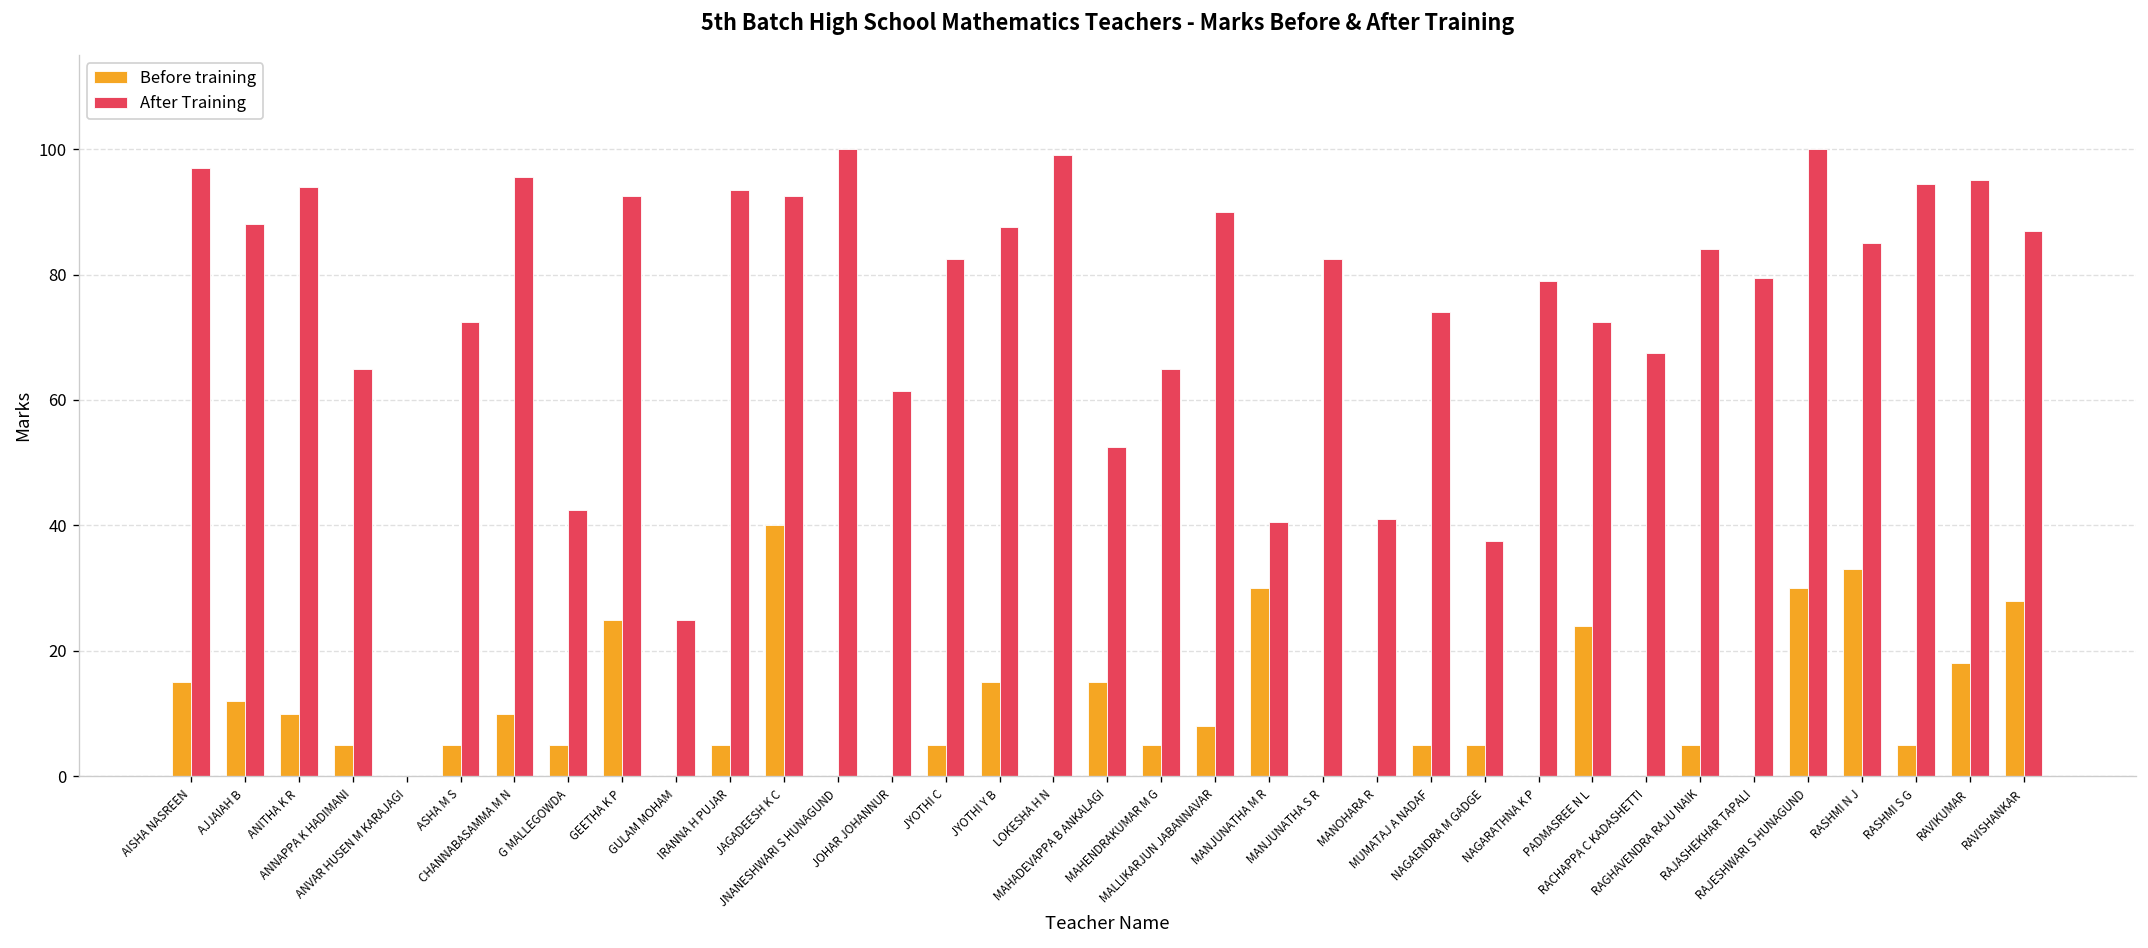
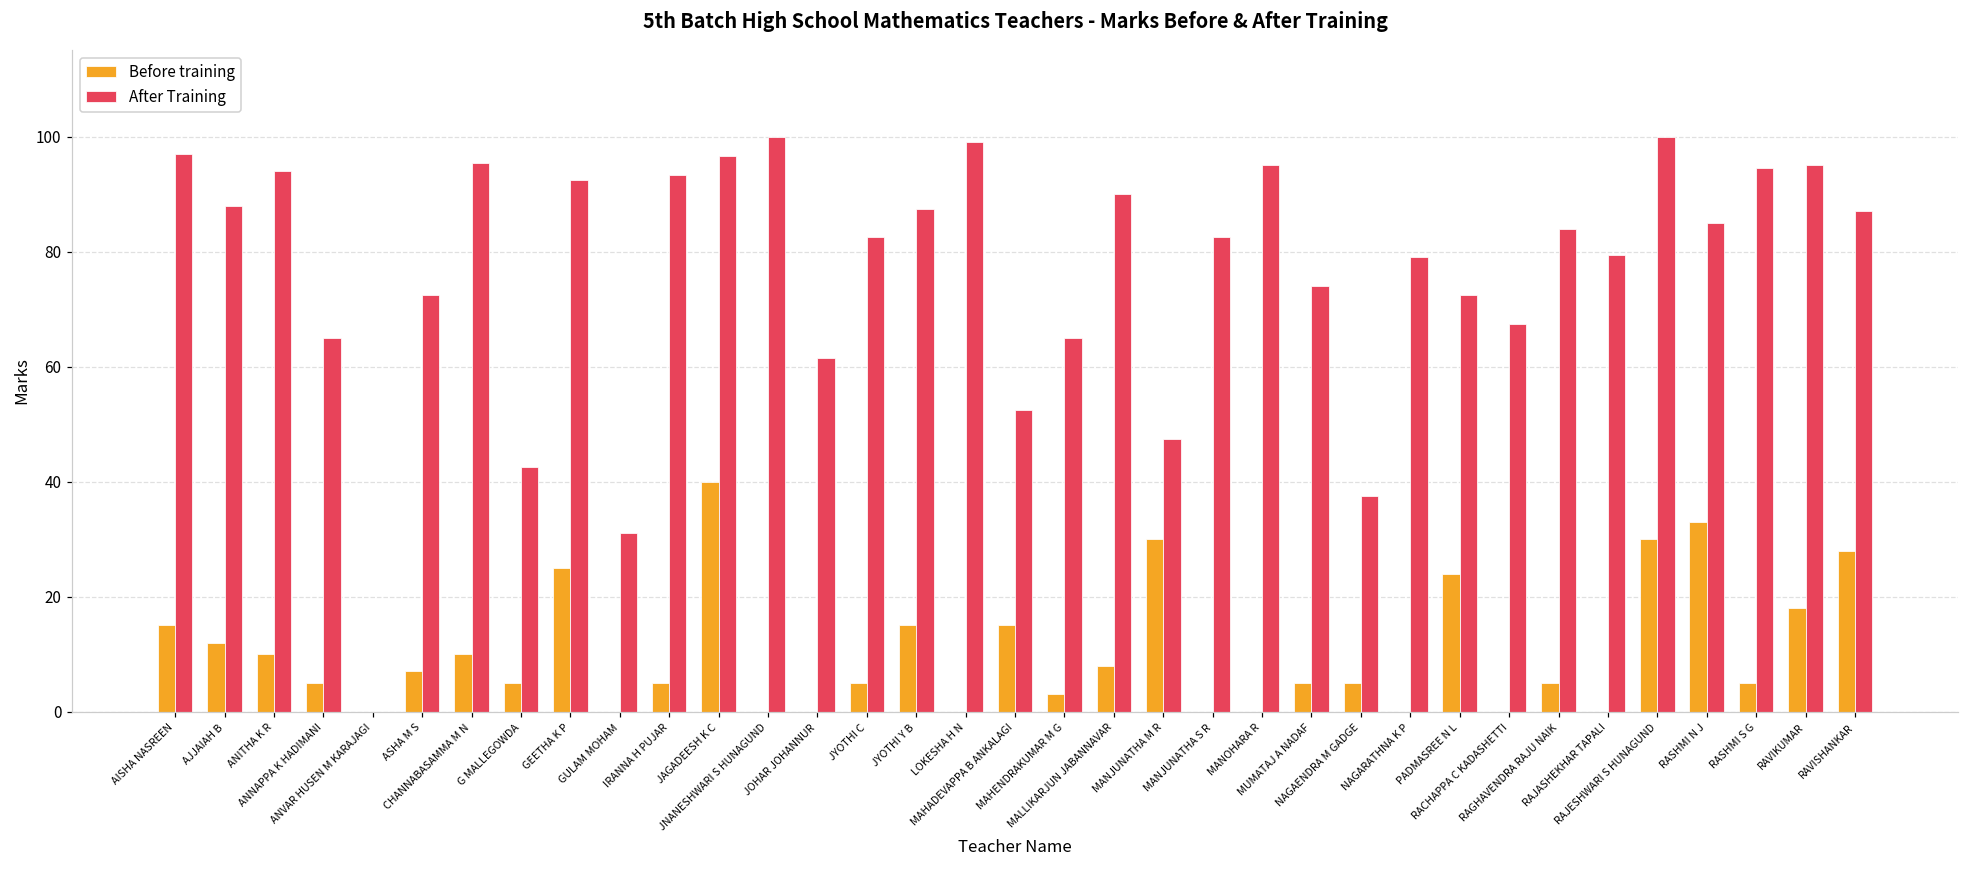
  {
    "Before training": {
      "AISHA NASREEN": 15,
      "AJJAIAH B": 12,
      "ANITHA K R": 10,
      "ANNAPPA K HADIMANI": 5,
      "ANVAR HUSEN M KARAJAGI": 0,
-     "ASHA M S": 5,
+     "ASHA M S": 7,
      "CHANNABASAMMA M N": 10,
      "G MALLEGOWDA": 5,
      "GEETHA K P": 25,
      "GULAM MOHAM": 0,
      "IRANNA H PUJAR": 5,
      "JAGADEESH K C": 40,
      "JNANESHWARI S HUNAGUND": 0,
      "JOHAR JOHANNUR": 0,
      "JYOTHI C": 5,
      "JYOTHI Y B": 15,
      "LOKESHA H N": 0,
      "MAHADEVAPPA B ANKALAGI": 15,
-     "MAHENDRAKUMAR M G": 5,
+     "MAHENDRAKUMAR M G": 3,
      "MALLIKARJUN JABANNAVAR": 8,
      "MANJUNATHA M R": 30,
      "MANJUNATHA S R": 0,
      "MANOHARA R": 0,
      "MUMATAJ A NADAF": 5,
      "NAGAENDRA M GADGE": 5,
      "NAGARATHNA K P": 0,
      "PADMASREE N L": 24,
      "RACHAPPA C KADASHETTI": 0,
      "RAGHAVENDRA RAJU NAIK": 5,
      "RAJASHEKHAR TAPALI": 0,
      "RAJESHWARI S HUNAGUND": 30,
      "RASHMI N J": 33,
      "RASHMI S G": 5,
      "RAVIKUMAR": 18,
      "RAVISHANKAR": 28
    },
    "After Training": {
      "AISHA NASREEN": 97,
      "AJJAIAH B": 88,
      "ANITHA K R": 94,
      "ANNAPPA K HADIMANI": 65,
      "ANVAR HUSEN M KARAJAGI": 0,
      "ASHA M S": 73,
      "CHANNABASAMMA M N": 96,
      "G MALLEGOWDA": 43,
      "GEETHA K P": 93,
-     "GULAM MOHAM": 25,
+     "GULAM MOHAM": 31,
      "IRANNA H PUJAR": 93,
-     "JAGADEESH K C": 93,
+     "JAGADEESH K C": 97,
      "JNANESHWARI S HUNAGUND": 100,
      "JOHAR JOHANNUR": 62,
      "JYOTHI C": 83,
      "JYOTHI Y B": 88,
      "LOKESHA H N": 99,
      "MAHADEVAPPA B ANKALAGI": 53,
      "MAHENDRAKUMAR M G": 65,
      "MALLIKARJUN JABANNAVAR": 90,
-     "MANJUNATHA M R": 41,
+     "MANJUNATHA M R": 48,
      "MANJUNATHA S R": 83,
-     "MANOHARA R": 41,
+     "MANOHARA R": 95,
      "MUMATAJ A NADAF": 74,
      "NAGAENDRA M GADGE": 38,
      "NAGARATHNA K P": 79,
      "PADMASREE N L": 73,
      "RACHAPPA C KADASHETTI": 68,
      "RAGHAVENDRA RAJU NAIK": 84,
      "RAJASHEKHAR TAPALI": 80,
      "RAJESHWARI S HUNAGUND": 100,
      "RASHMI N J": 85,
      "RASHMI S G": 95,
      "RAVIKUMAR": 95,
      "RAVISHANKAR": 87
    }
  }
